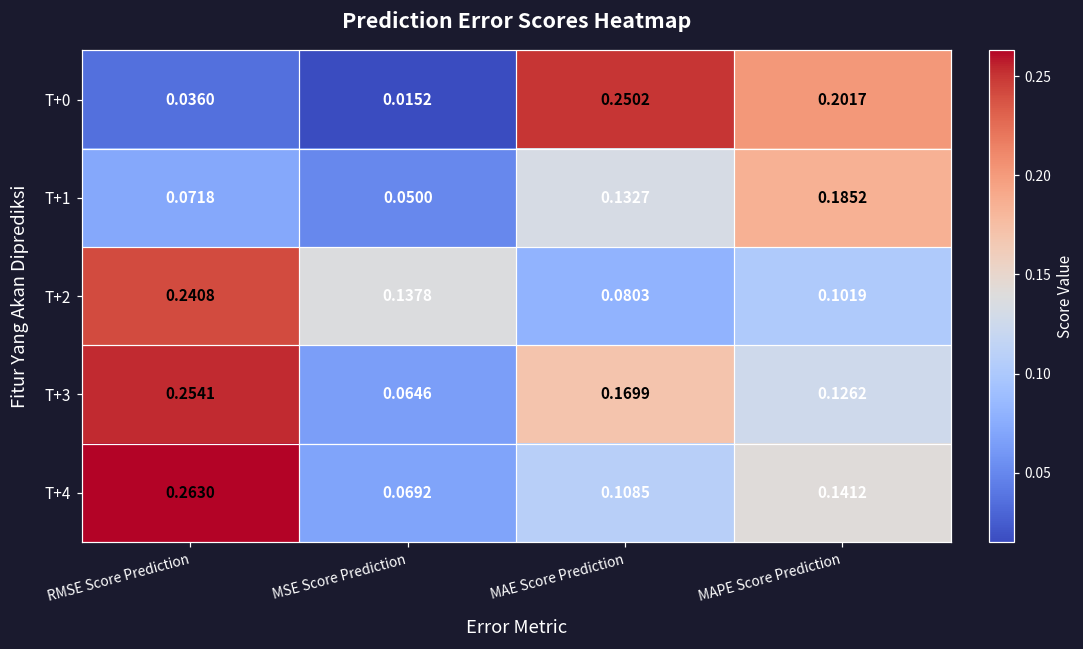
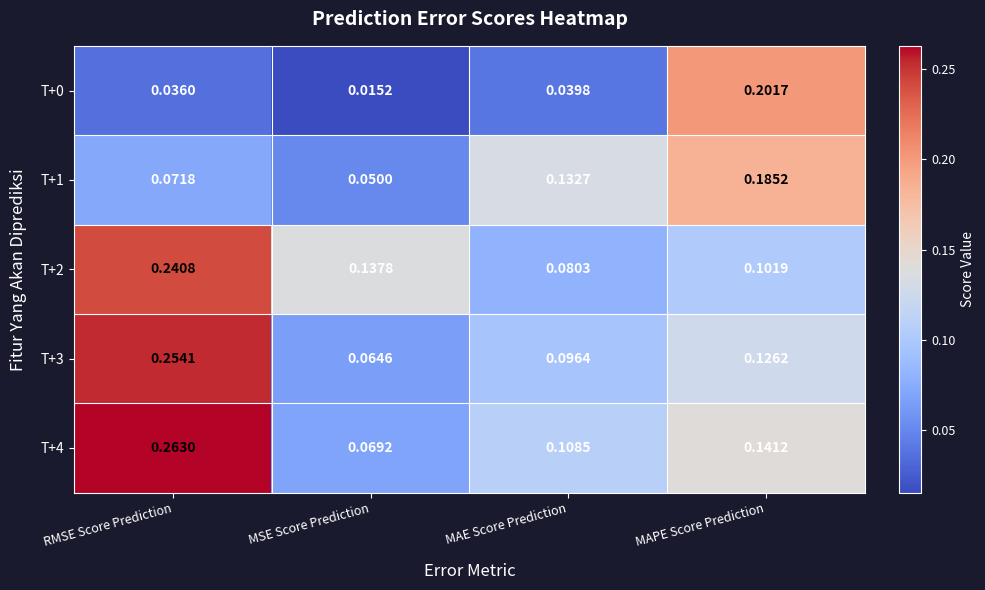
  {
    "T+0": {
      "RMSE Score Prediction": 0.0360,
      "MSE Score Prediction": 0.0152,
-     "MAE Score Prediction": 0.2502,
+     "MAE Score Prediction": 0.0398,
      "MAPE Score Prediction": 0.2017
    },
    "T+1": {
      "RMSE Score Prediction": 0.0718,
      "MSE Score Prediction": 0.0500,
      "MAPE Score Prediction": 0.1852
    },
    "T+2": {
      "RMSE Score Prediction": 0.2408,
      "MAE Score Prediction": 0.0803,
      "MAPE Score Prediction": 0.1019
    },
    "T+3": {
      "RMSE Score Prediction": 0.2541,
      "MSE Score Prediction": 0.0646,
-     "MAE Score Prediction": 0.1699,
+     "MAE Score Prediction": 0.0964,
      "MAPE Score Prediction": 0.1262
    },
    "T+4": {
      "RMSE Score Prediction": 0.2630,
      "MSE Score Prediction": 0.0692,
      "MAE Score Prediction": 0.1085
    }
  }
